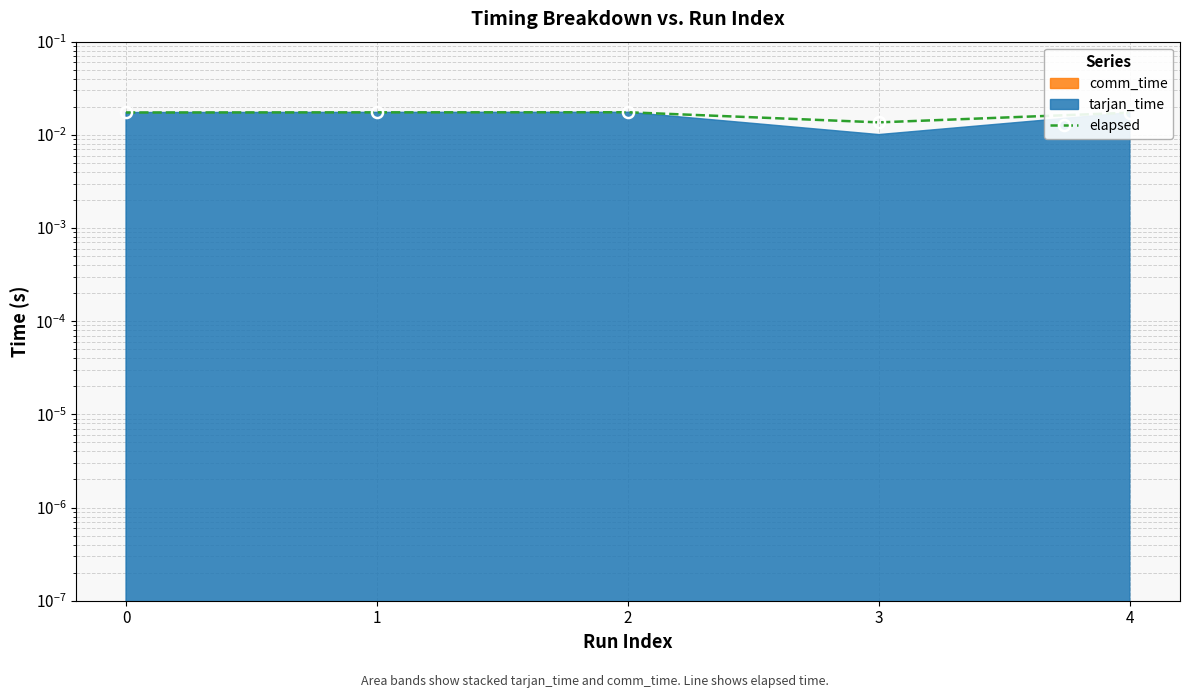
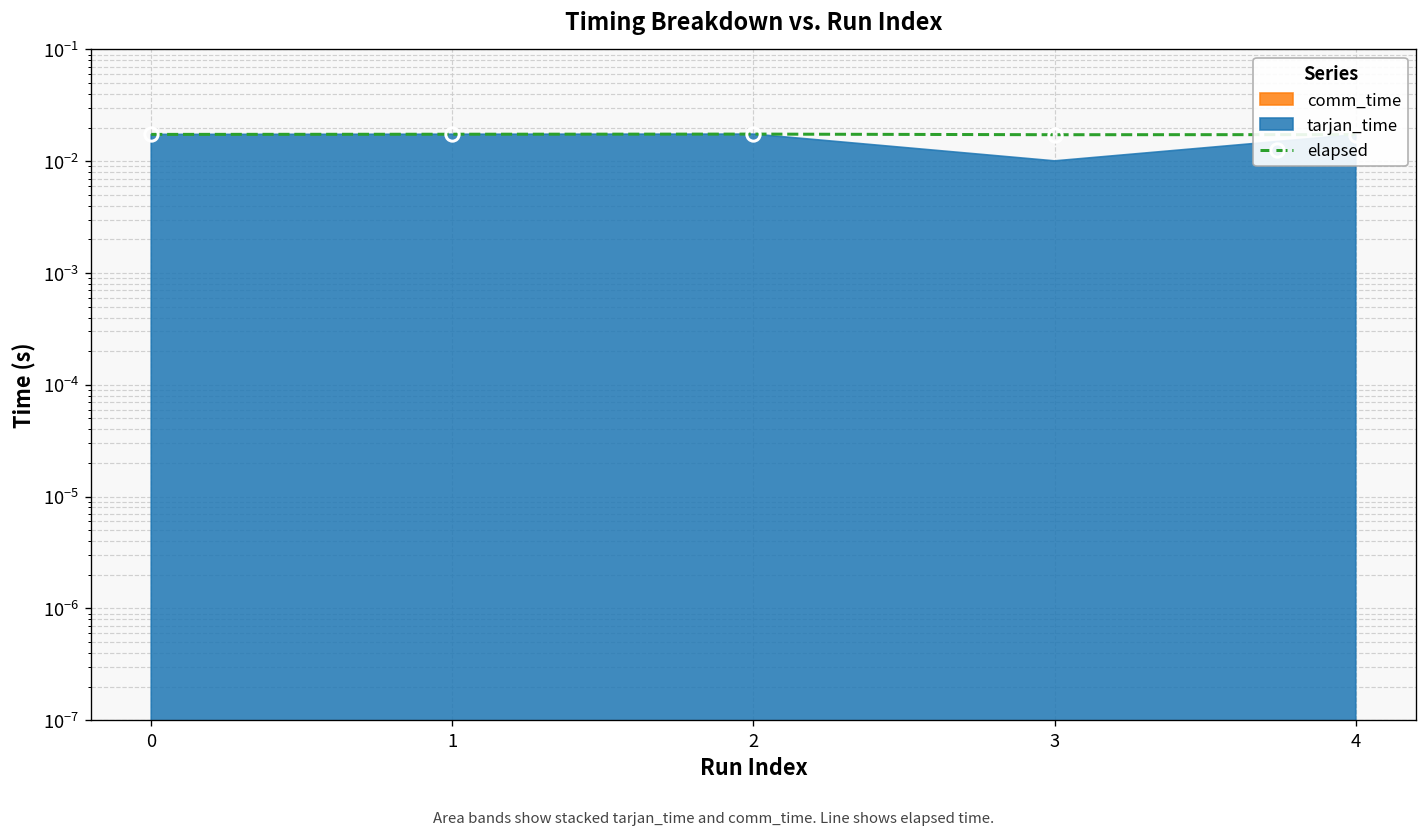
  {
    "elapsed": {
-     "3": 0.014
+     "3": 0.017
    },
    "tarjan_time": {
      "3": 0.010
    }
  }
